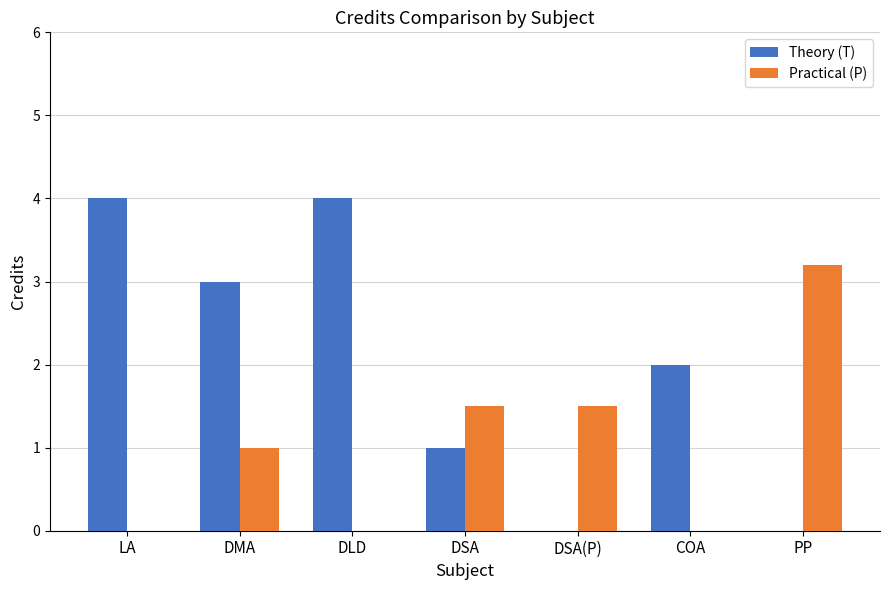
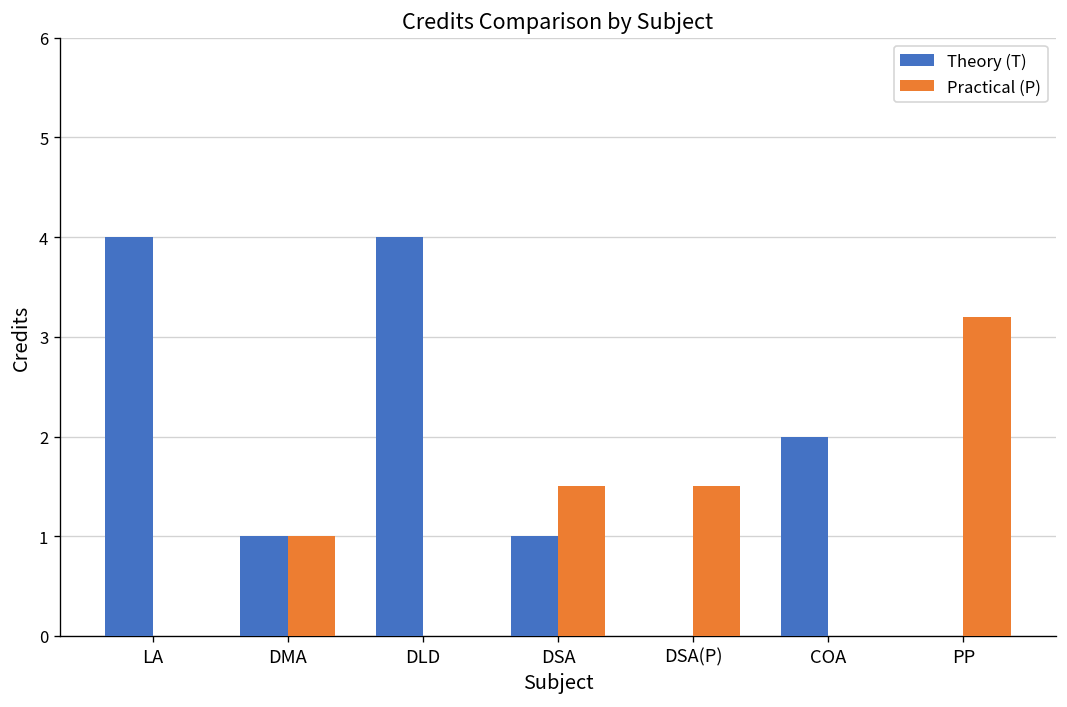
  {
    "Theory (T)": {
      "LA": 4,
-     "DMA": 3,
+     "DMA": 1,
      "DLD": 4,
      "DSA": 1,
      "DSA(P)": 0,
      "COA": 2,
      "PP": 0
    },
    "Practical (P)": {
      "LA": 0,
      "DMA": 1,
      "DLD": 0,
      "DSA": 1.5,
      "DSA(P)": 1.5,
      "COA": 0,
      "PP": 3.2
    }
  }
